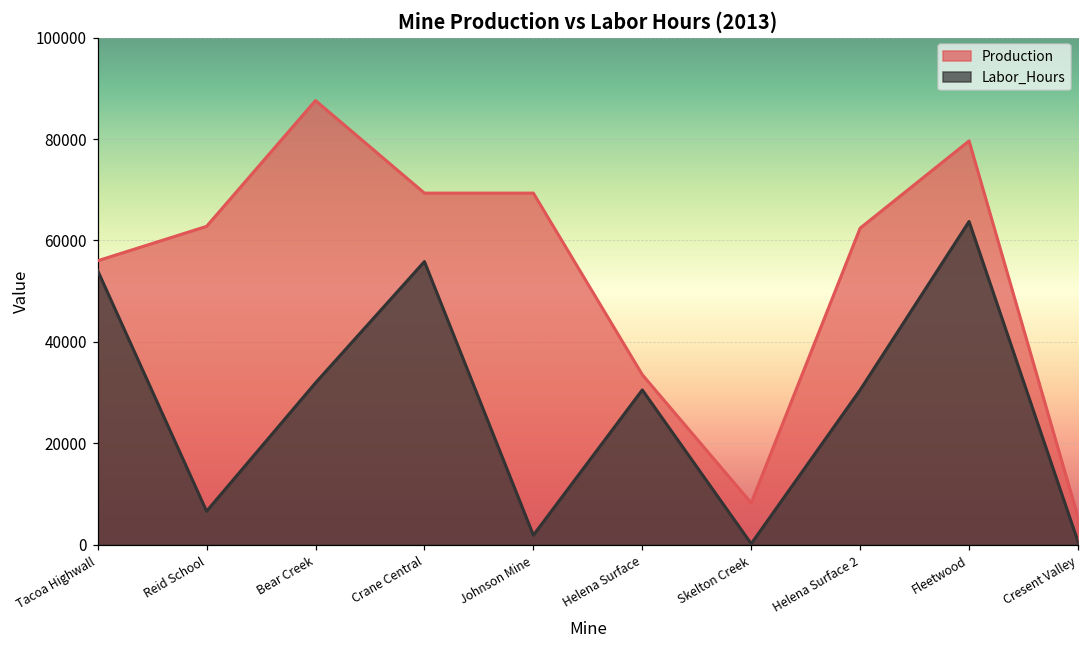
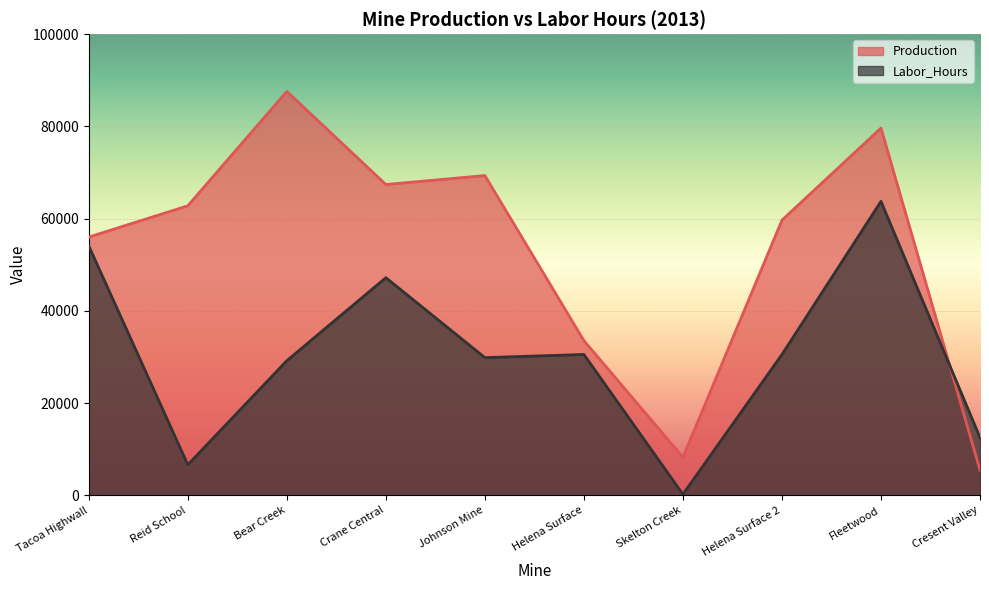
  {
    "Production": {
      "Tacoa Highwall": 56000,
      "Reid School": 63000,
      "Bear Creek": 88000,
-     "Crane Central": 69000,
+     "Crane Central": 67000,
      "Johnson Mine": 69000,
      "Helena Surface": 34000,
      "Skelton Creek": 8000,
-     "Helena Surface 2": 62000,
+     "Helena Surface 2": 60000,
      "Fleetwood": 80000,
      "Cresent Valley": 5000
    },
    "Labor_Hours": {
      "Tacoa Highwall": 54000,
      "Reid School": 7000,
-     "Bear Creek": 32000,
-     "Crane Central": 56000,
-     "Johnson Mine": 2000,
+     "Bear Creek": 29000,
+     "Crane Central": 47000,
+     "Johnson Mine": 30000,
      "Helena Surface": 31000,
      "Skelton Creek": 0,
      "Helena Surface 2": 31000,
      "Fleetwood": 64000,
-     "Cresent Valley": 1000
+     "Cresent Valley": 13000
    }
  }
